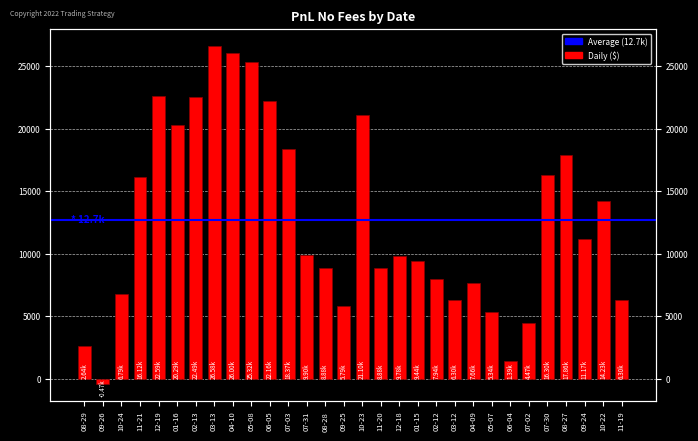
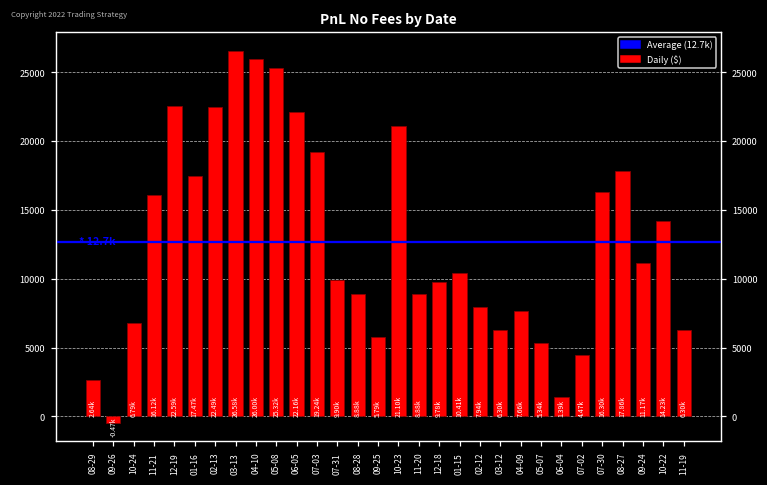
  {
    "08-29": "2.64k",
    "09-26": "-0.47k",
    "10-24": "6.79k",
    "11-21": "16.12k",
    "12-19": "22.59k",
-   "01-16": "20.29k",
+   "01-16": "17.47k",
    "02-13": "22.49k",
    "03-13": "26.58k",
    "04-10": "26.00k",
    "05-08": "25.32k",
    "06-05": "22.16k",
-   "07-03": "18.37k",
+   "07-03": "19.24k",
    "07-31": "9.90k",
    "08-28": "8.88k",
    "09-25": "5.79k",
    "10-23": "21.10k",
    "11-20": "8.88k",
    "12-18": "9.78k",
-   "01-15": "9.44k",
+   "01-15": "10.41k",
    "02-12": "7.94k",
    "03-12": "6.30k",
    "04-09": "7.66k",
    "05-07": "5.34k",
    "06-04": "1.39k",
    "07-02": "4.47k",
    "07-30": "16.30k",
    "08-27": "17.86k",
    "09-24": "11.17k",
    "10-22": "14.23k",
    "11-19": "6.30k"
  }
